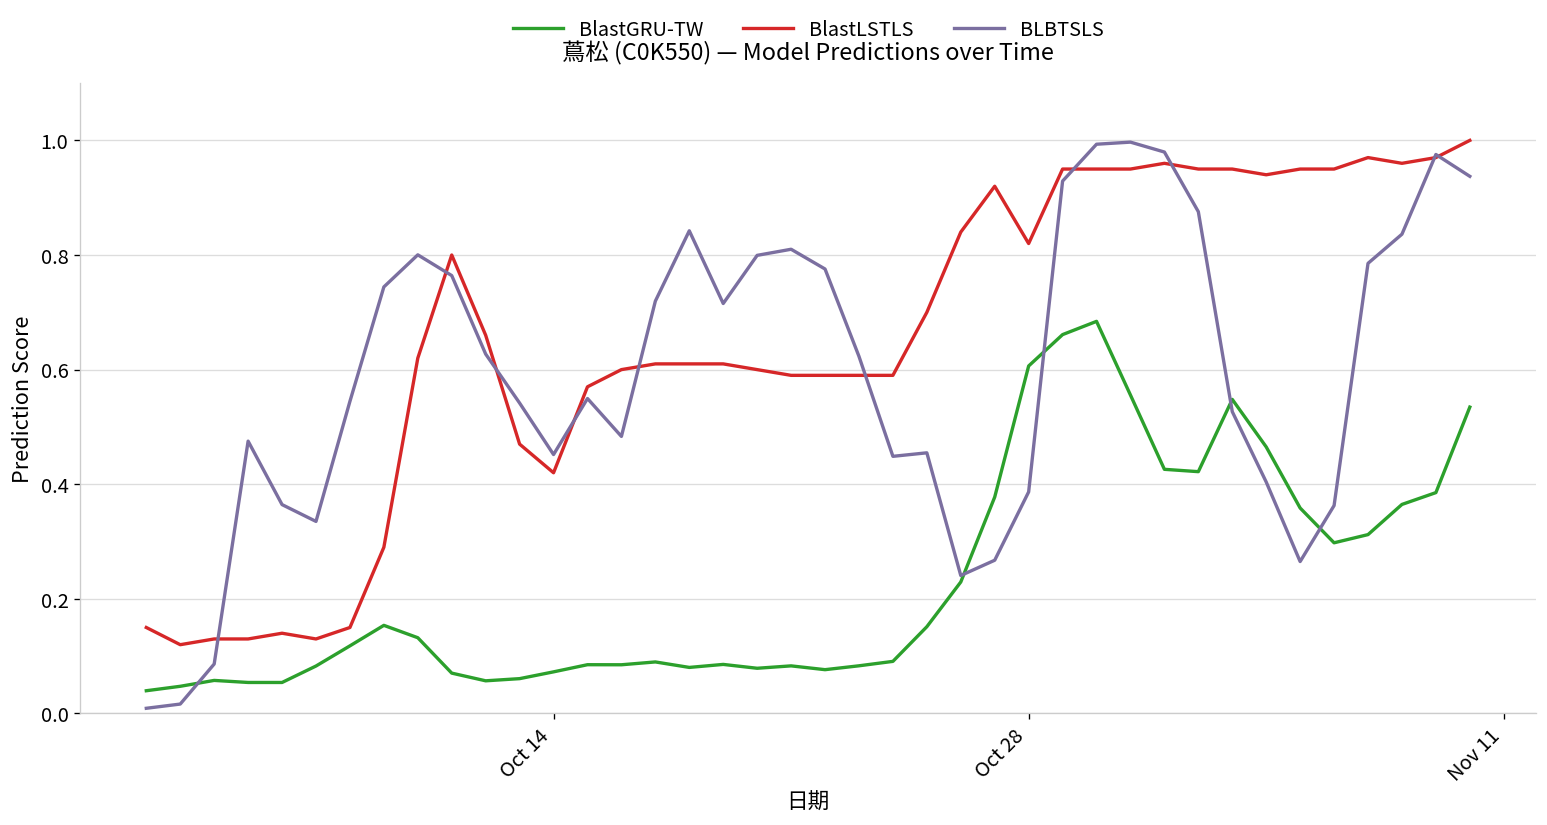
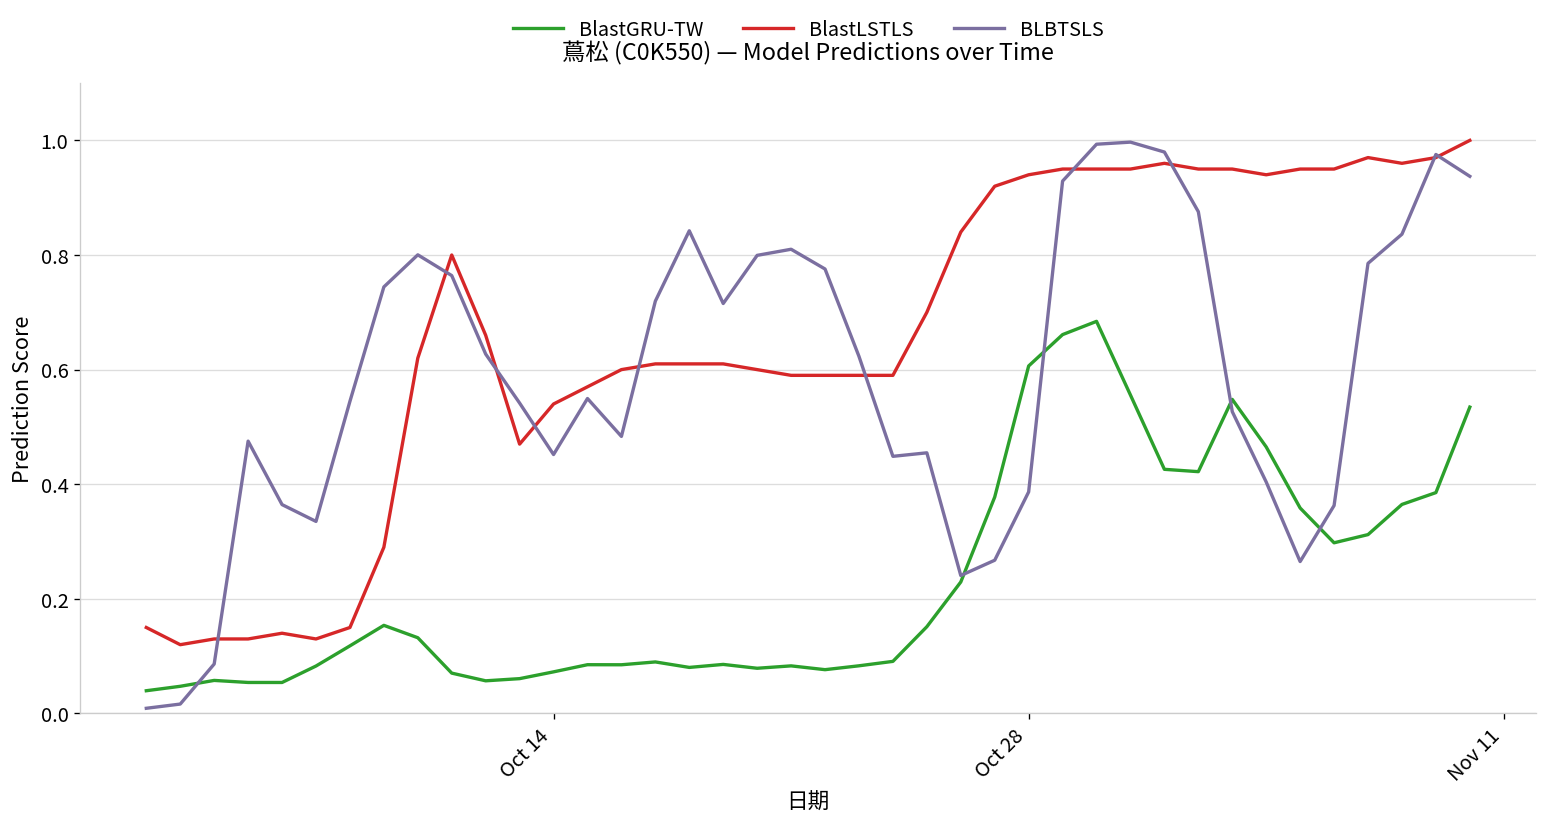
  {
    "BlastGRU-TW": {
      "Oct 14": 0.07,
      "Oct 28": 0.61
    },
    "BlastLSTLS": {
-     "Oct 14": 0.42,
-     "Oct 28": 0.82
+     "Oct 14": 0.54,
+     "Oct 28": 0.94
    },
    "BLBTSLS": {
      "Oct 14": 0.45,
      "Oct 28": 0.39
    }
  }
